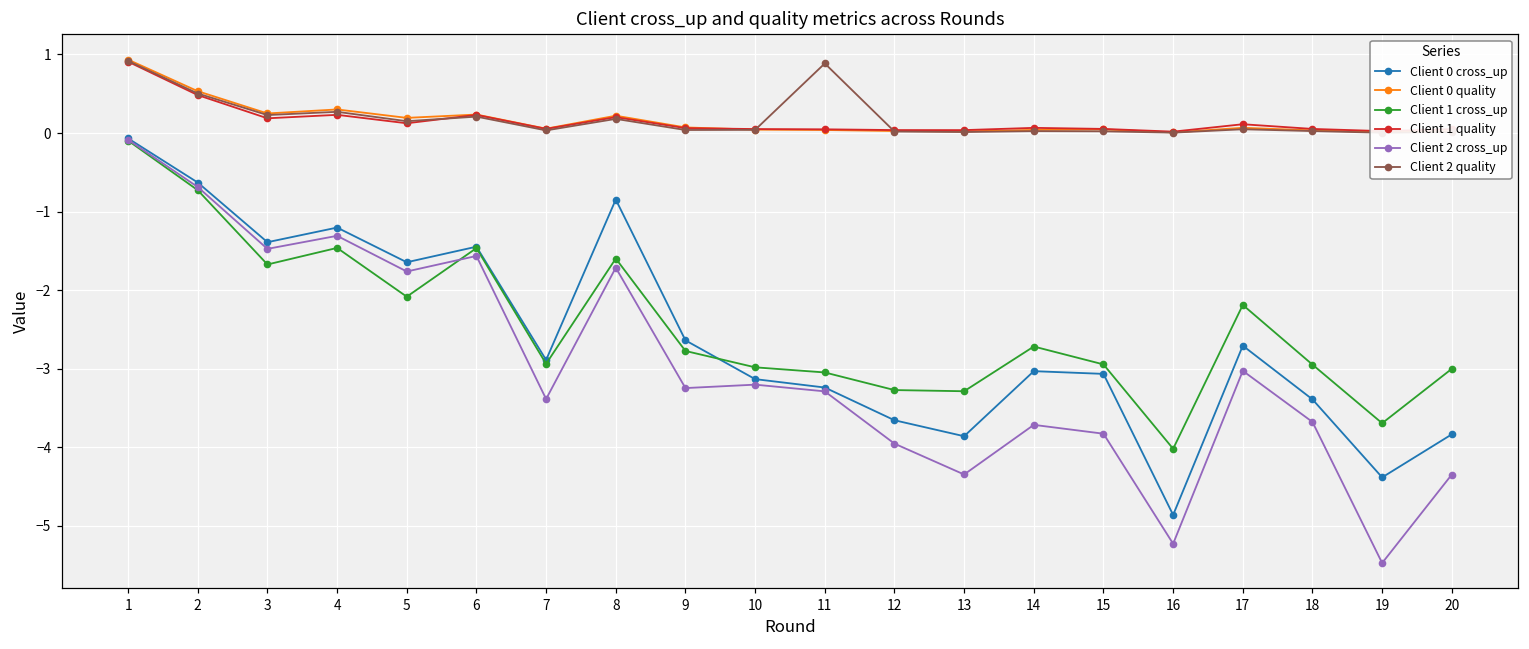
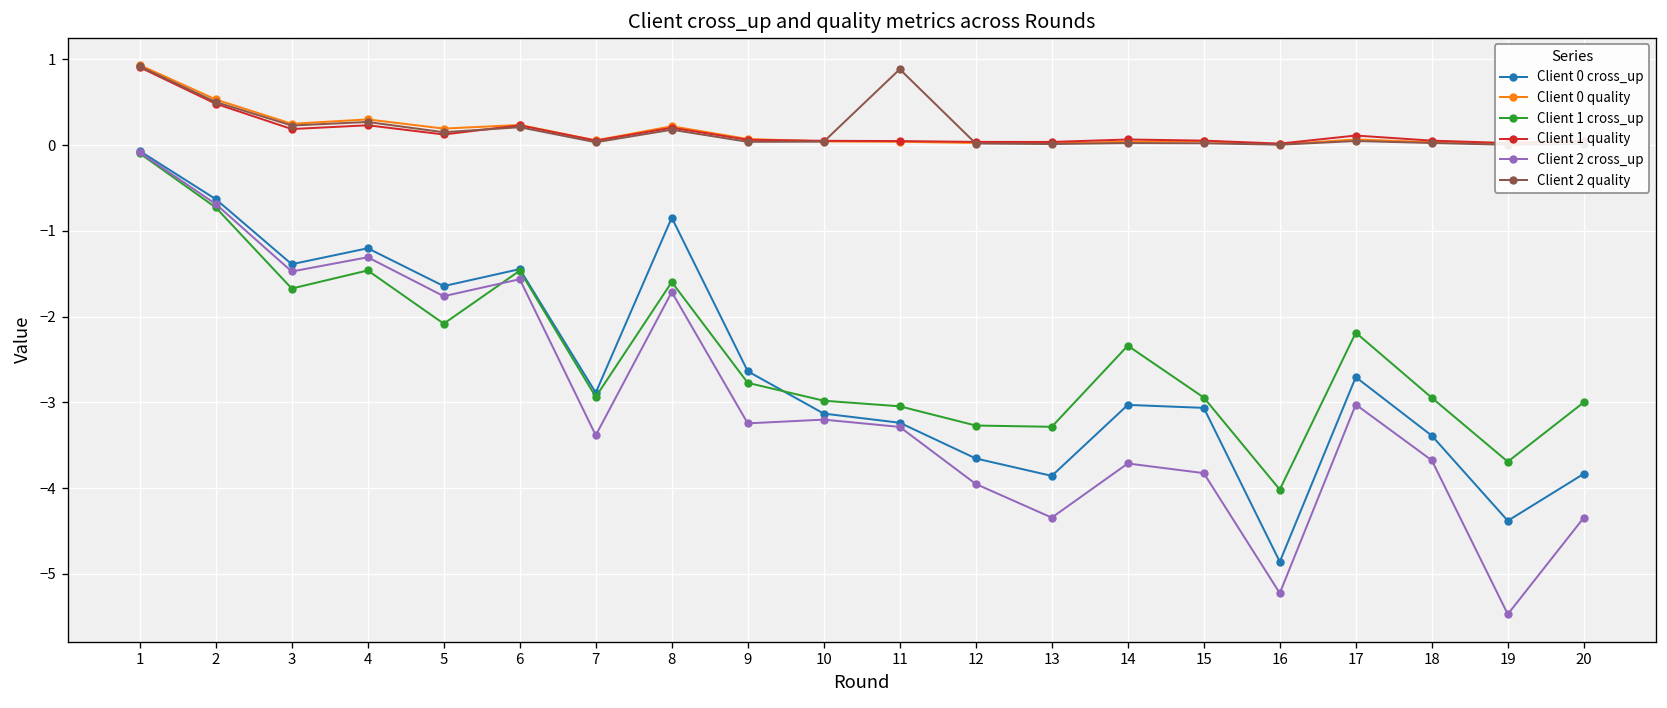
  {
    "Client 0 cross_up": {
      "2": -0.6,
      "3": -1.4,
      "4": -1.2,
      "5": -1.6,
      "7": -2.9,
      "8": -0.8,
      "9": -2.6,
      "10": -3.1,
      "11": -3.2,
      "12": -3.7,
      "13": -3.9,
      "14": -3.0,
      "15": -3.1,
      "16": -4.9,
      "17": -2.7,
      "18": -3.4,
      "19": -4.4,
      "20": -3.8
    },
    "Client 0 quality": {
      "5": 0.2
    },
    "Client 1 cross_up": {
      "2": -0.7,
      "3": -1.7,
      "4": -1.5,
      "5": -2.1,
      "7": -2.9,
      "8": -1.6,
      "9": -2.8,
      "10": -3.0,
      "11": -3.0,
      "12": -3.3,
      "13": -3.3,
-     "14": -2.7,
+     "14": -2.3,
      "15": -2.9,
      "16": -4.0,
      "17": -2.2,
      "18": -2.9,
      "19": -3.7,
      "20": -3.0
    },
    "Client 1 quality": {
      "3": 0.2,
      "4": 0.2,
      "17": 0.1
    },
    "Client 2 cross_up": {
      "2": -0.7,
      "3": -1.5,
      "4": -1.3,
      "5": -1.8,
      "6": -1.6,
      "7": -3.4,
      "8": -1.7,
      "9": -3.2,
      "10": -3.2,
      "11": -3.3,
      "12": -4.0,
      "13": -4.3,
      "14": -3.7,
      "15": -3.8,
      "16": -5.2,
      "17": -3.0,
      "18": -3.7,
      "19": -5.5,
      "20": -4.3
    },
    "Client 2 quality": {
      "11": 0.9
    }
  }
